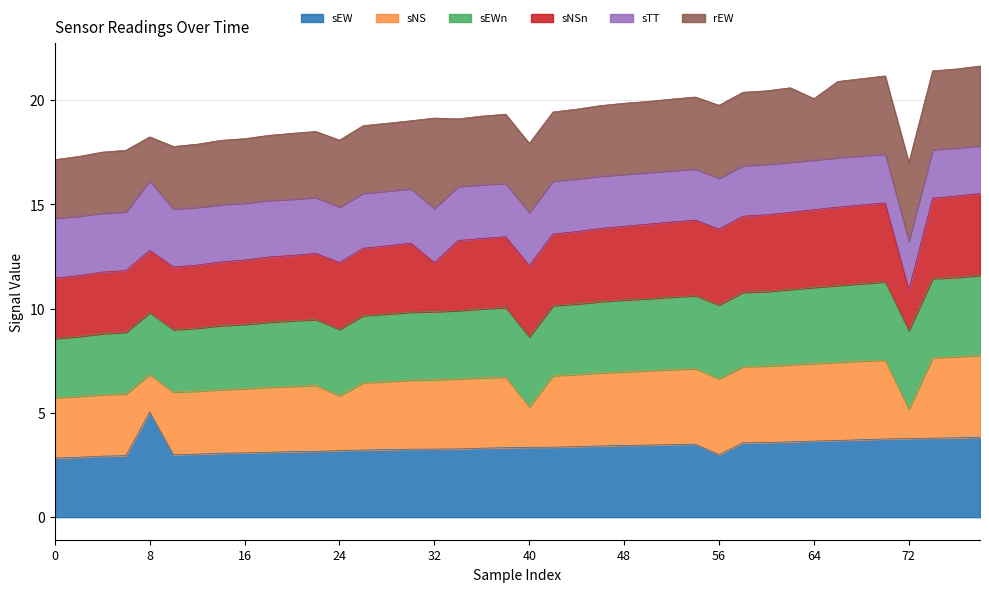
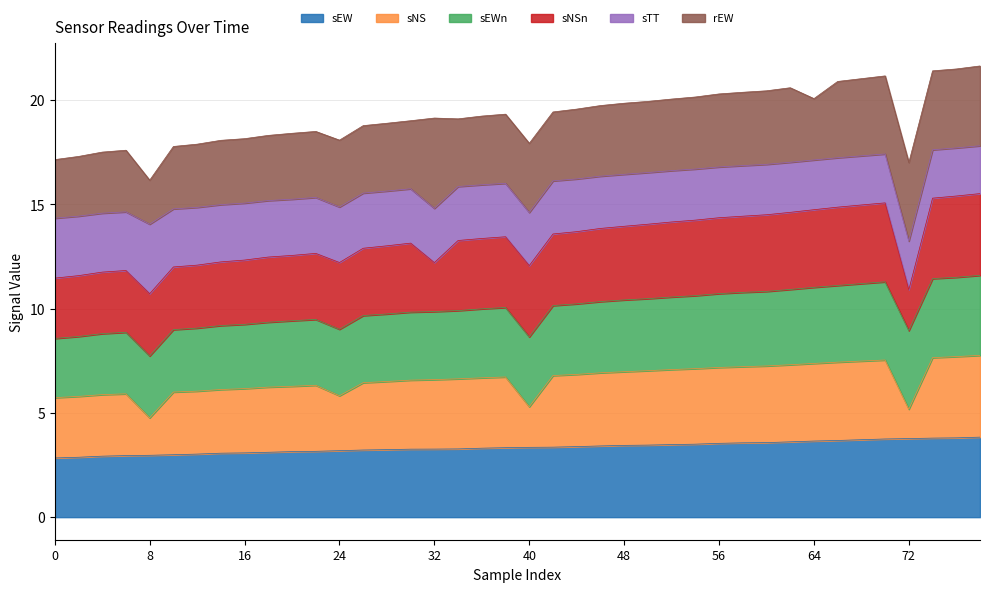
  {
    "sEW": {
      "0": 2.8,
-     "8": 5.0,
+     "8": 3.0,
      "16": 3.1,
      "24": 3.2,
      "32": 3.3,
      "40": 3.3,
      "48": 3.4,
-     "56": 3.0,
+     "56": 3.5,
      "64": 3.6,
      "72": 3.8
    },
    "sNS": {
      "0": 2.9,
      "8": 1.8,
      "16": 3.1,
      "24": 2.6,
      "32": 3.3,
      "40": 1.9,
      "48": 3.5,
      "56": 3.6,
      "64": 3.7,
      "72": 1.4
    },
    "sEWn": {
      "0": 2.8,
      "8": 3.0,
      "16": 3.1,
      "24": 3.2,
      "32": 3.3,
      "40": 3.3,
      "48": 3.4,
      "56": 3.5,
      "64": 3.6,
      "72": 3.8
    },
    "sNSn": {
      "0": 2.9,
      "8": 3.0,
      "16": 3.1,
      "24": 3.2,
      "32": 2.3,
      "40": 3.4,
      "48": 3.5,
      "56": 3.6,
      "64": 3.7,
      "72": 2.0
    },
    "sTT": {
      "0": 2.9,
      "8": 3.3,
      "16": 2.7,
      "24": 2.7,
      "32": 2.6,
      "40": 2.5,
      "48": 2.5,
      "56": 2.4,
      "64": 2.4,
      "72": 2.3
    },
    "rEW": {
      "0": 2.8,
      "8": 2.1,
      "16": 3.1,
      "24": 3.2,
      "32": 4.3,
      "40": 3.3,
      "48": 3.4,
      "56": 3.5,
      "64": 2.9,
      "72": 3.8
    }
  }
